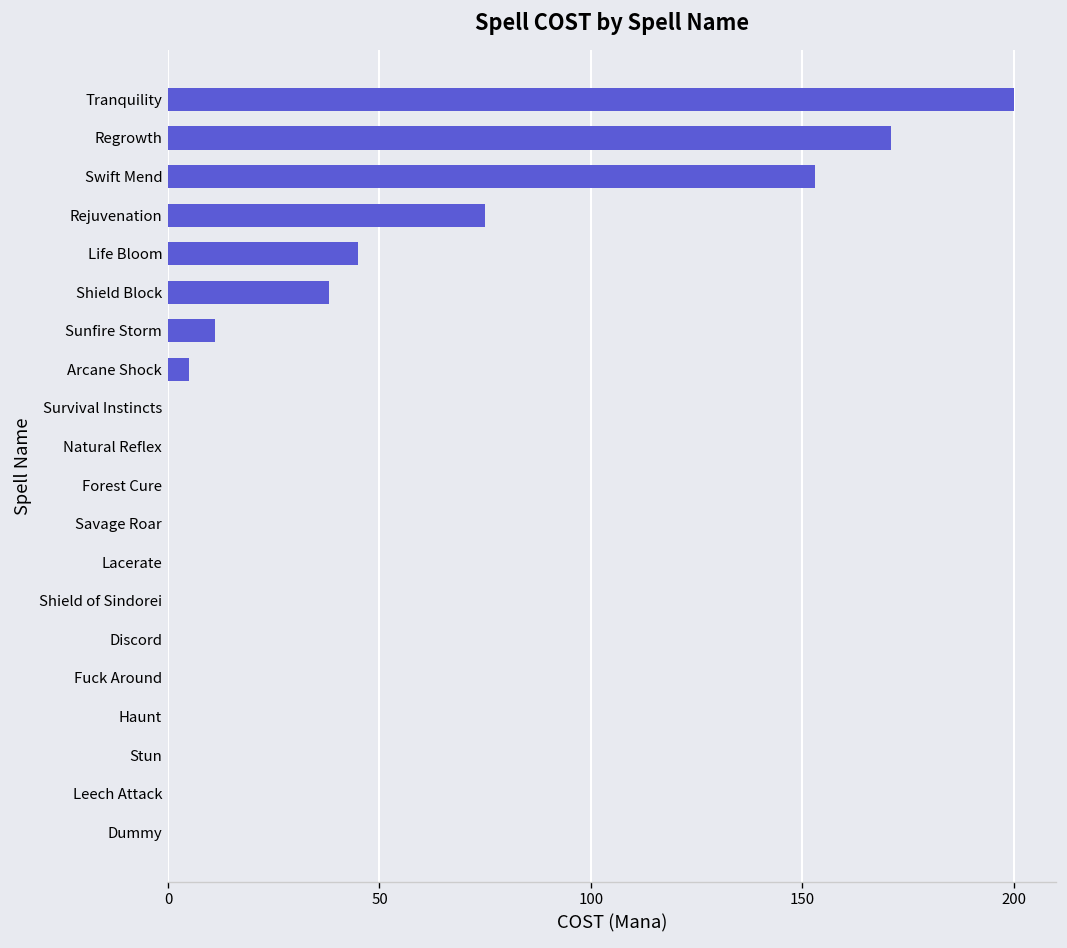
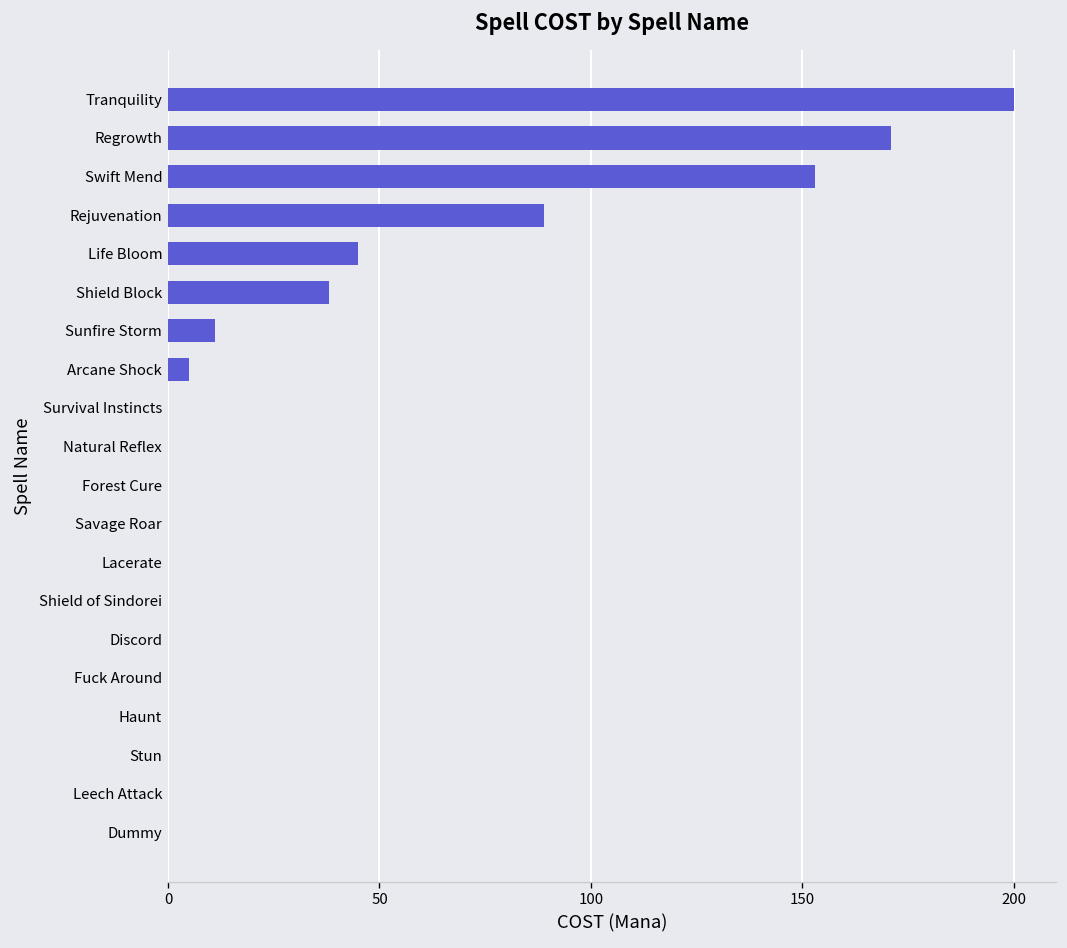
  {
    "Tranquility": 200,
    "Regrowth": 171,
    "Swift Mend": 153,
-   "Rejuvenation": 75,
+   "Rejuvenation": 89,
    "Life Bloom": 45,
    "Shield Block": 38,
    "Sunfire Storm": 11,
    "Arcane Shock": 5,
    "Survival Instincts": 0,
    "Natural Reflex": 0,
    "Forest Cure": 0,
    "Savage Roar": 0,
    "Lacerate": 0,
    "Shield of Sindorei": 0,
    "Discord": 0,
    "Fuck Around": 0,
    "Haunt": 0,
    "Stun": 0,
    "Leech Attack": 0,
    "Dummy": 0
  }
